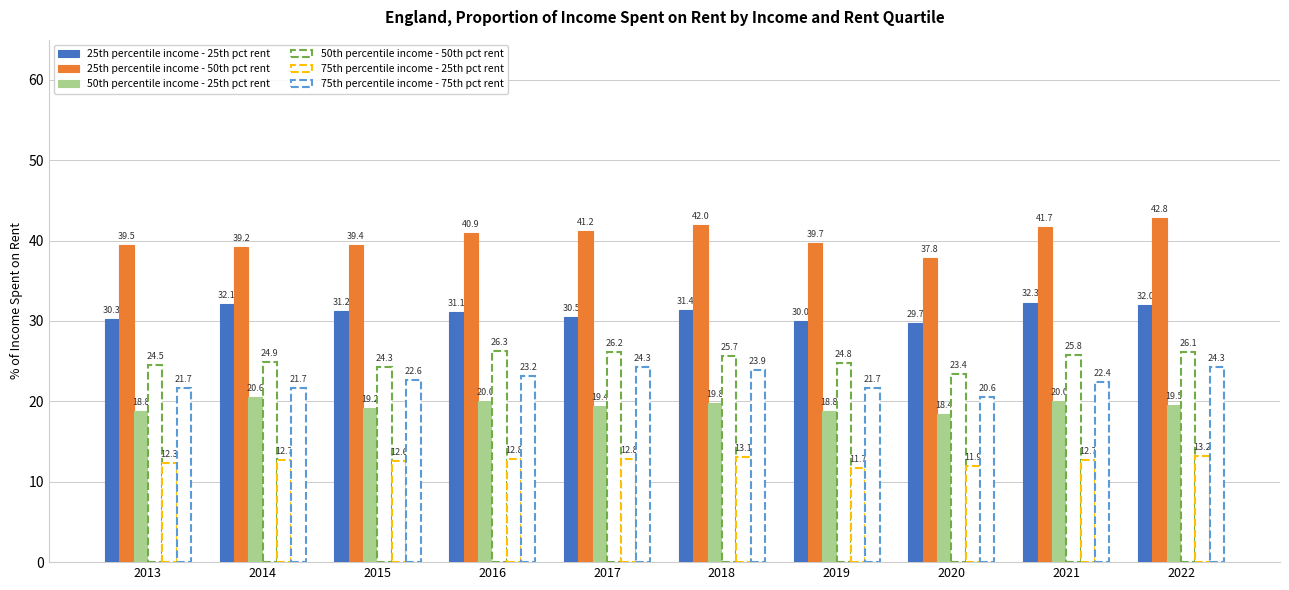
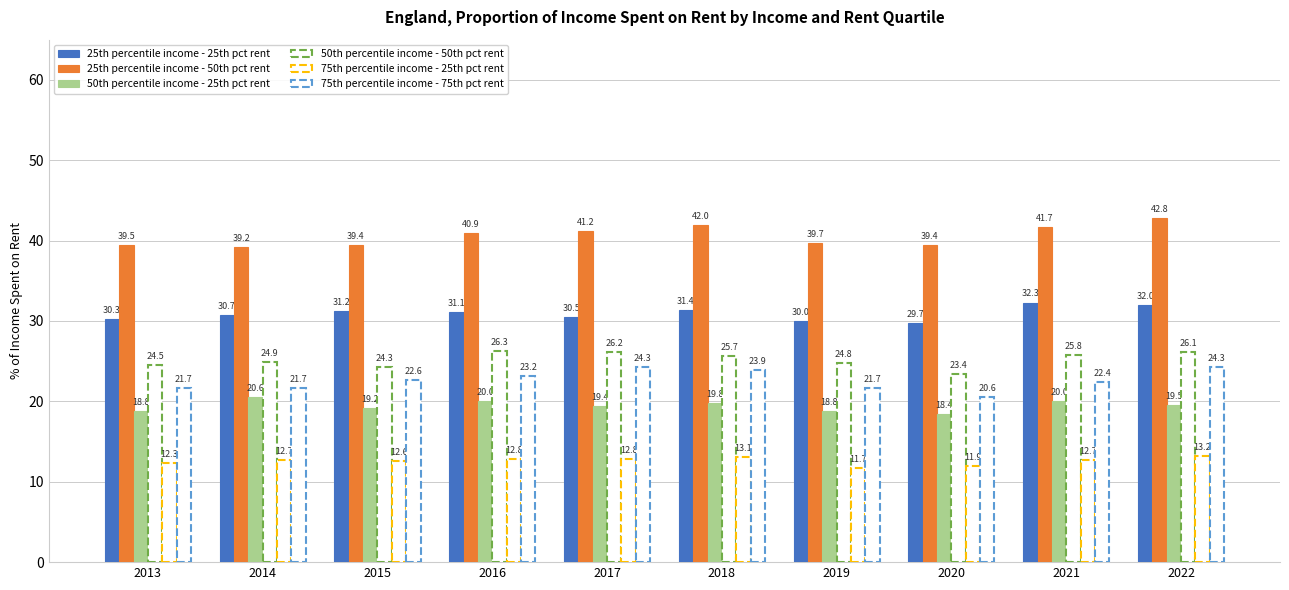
  {
    "25th percentile income - 25th pct rent": {
      "2013": 30.3,
-     "2014": 32.1,
+     "2014": 30.7,
      "2015": 31.2,
      "2016": 31.1,
      "2017": 30.5,
      "2018": 31.4,
      "2019": 30.0,
      "2020": 29.7,
      "2021": 32.3,
      "2022": 32.0
    },
    "25th percentile income - 50th pct rent": {
      "2013": 39.5,
      "2014": 39.2,
      "2015": 39.4,
      "2016": 40.9,
      "2017": 41.2,
      "2018": 42.0,
      "2019": 39.7,
-     "2020": 37.8,
+     "2020": 39.4,
      "2021": 41.7,
      "2022": 42.8
    },
    "50th percentile income - 25th pct rent": {
      "2013": 18.8,
      "2014": 20.6,
      "2015": 19.2,
      "2016": 20.0,
      "2017": 19.4,
      "2018": 19.8,
      "2019": 18.8,
      "2020": 18.4,
      "2021": 20.0,
      "2022": 19.5
    }
  }
